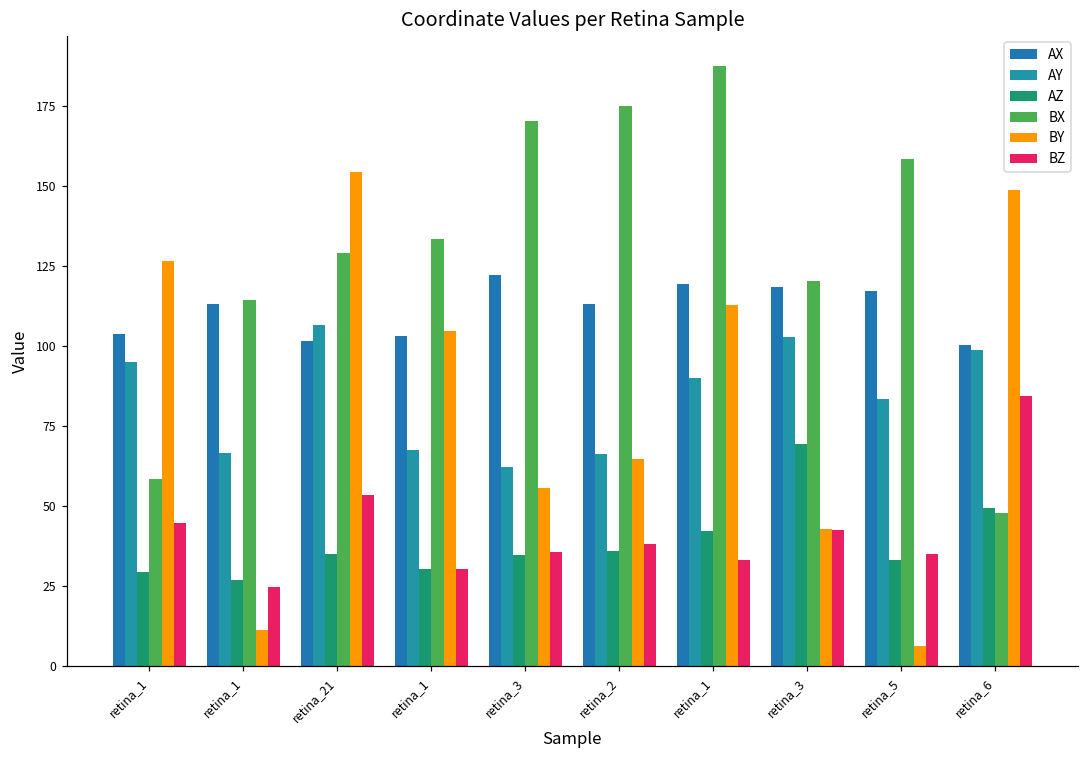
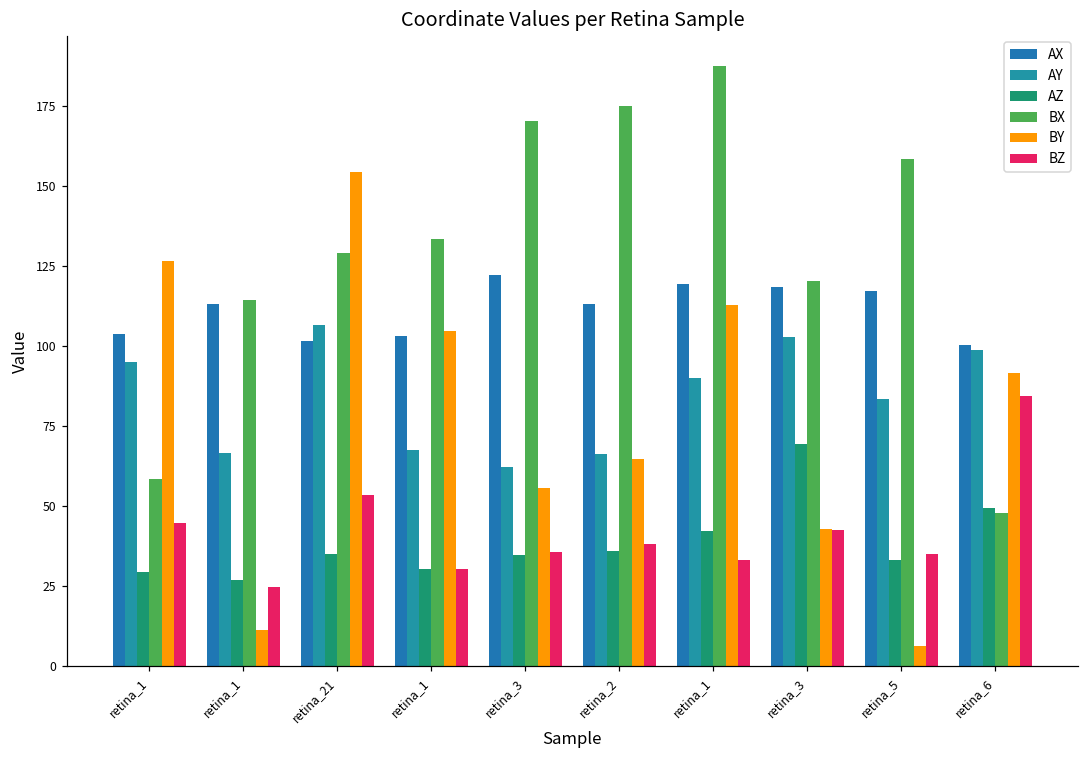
  {
    "BX": {
      "retina_21": 129,
      "retina_2": 175,
      "retina_5": 158,
      "retina_6": 48
    },
    "BY": {
      "retina_21": 154,
      "retina_2": 65,
      "retina_5": 6,
-     "retina_6": 149
+     "retina_6": 92
    },
    "BZ": {
      "retina_21": 53,
      "retina_2": 38,
      "retina_5": 35,
      "retina_6": 84
    }
  }
